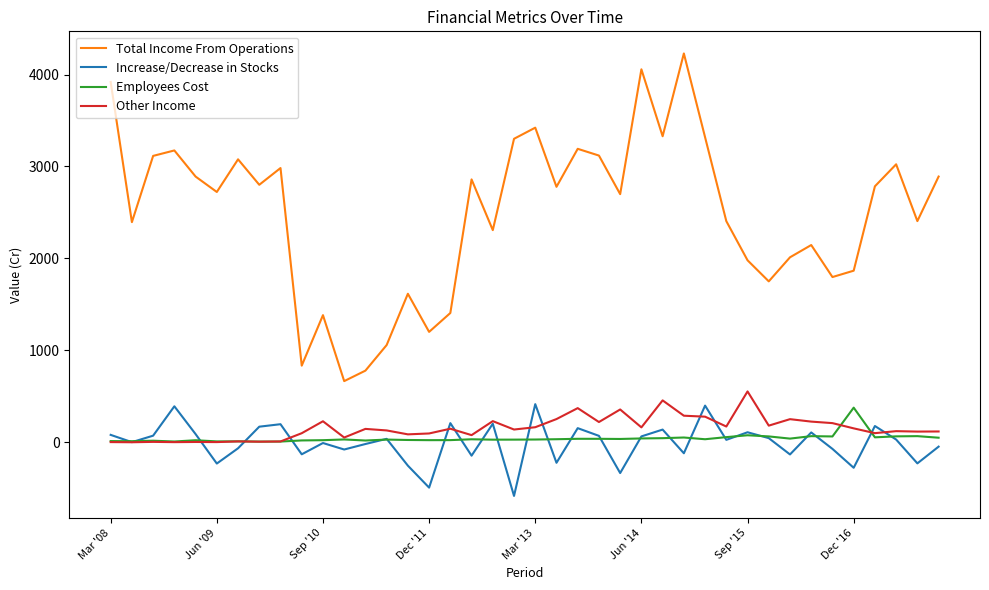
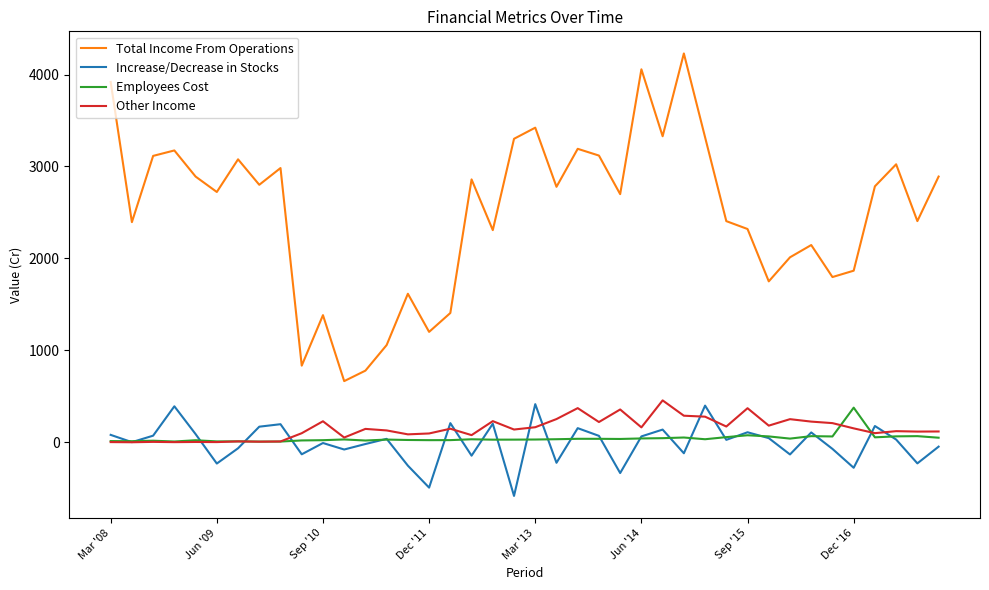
  {
    "Total Income From Operations": {
      "Jun '09": 2700,
      "Sep '10": 1400,
      "Dec '11": 1200,
      "Mar '13": 3400,
      "Jun '14": 4100,
-     "Sep '15": 2000,
+     "Sep '15": 2300,
      "Dec '16": 1900
    },
    "Increase/Decrease in Stocks": {
      "Mar '08": 100,
      "Jun '09": -200,
      "Sep '10": 0,
      "Dec '11": -500,
      "Mar '13": 400,
      "Sep '15": 100,
      "Dec '16": -300
    },
    "Employees Cost": {
      "Sep '10": 0,
      "Dec '11": 0,
      "Mar '13": 0,
      "Sep '15": 100,
      "Dec '16": 400
    },
    "Other Income": {
      "Sep '10": 200,
      "Dec '11": 100,
      "Mar '13": 200,
      "Jun '14": 200,
-     "Sep '15": 600,
+     "Sep '15": 400,
      "Dec '16": 200
    }
  }
